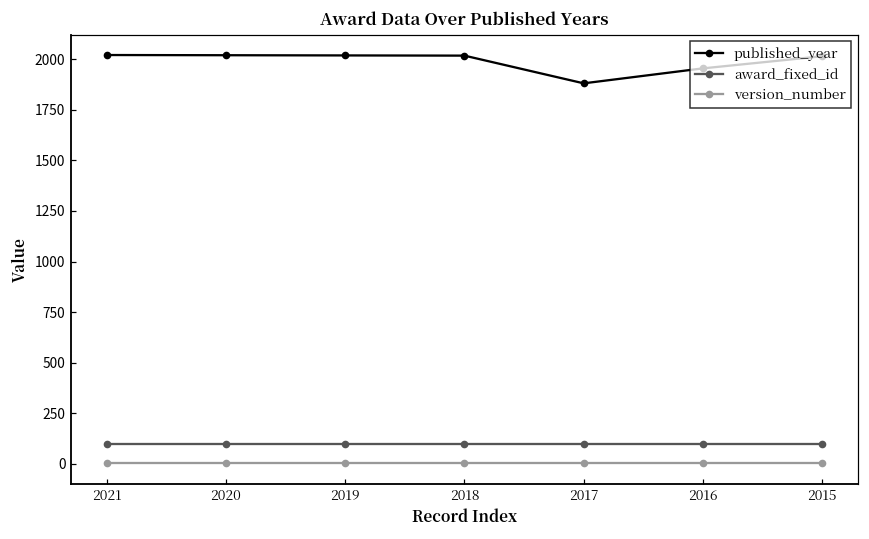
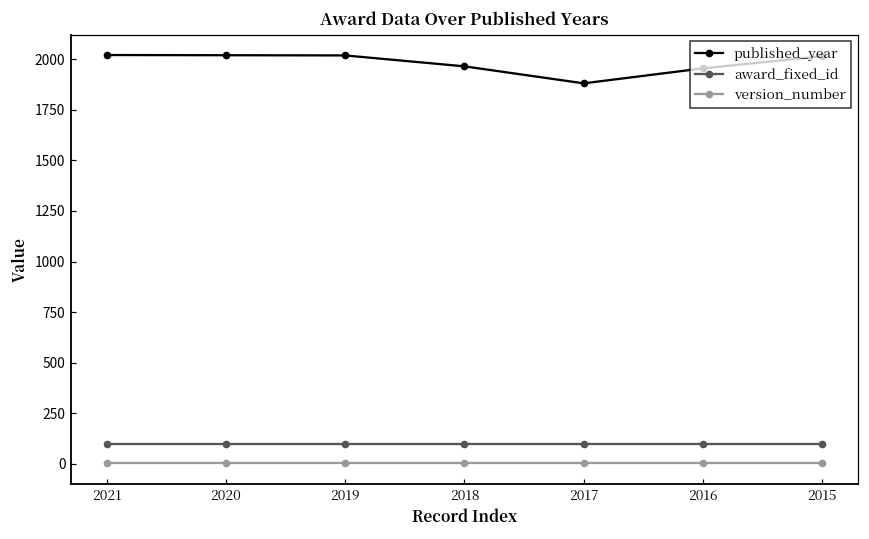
  {
    "published_year": {
      "2021": 2020,
      "2020": 2020,
      "2019": 2020,
-     "2018": 2020,
+     "2018": 1970,
      "2017": 1880
    },
    "award_fixed_id": {
      "2021": 100,
      "2020": 100,
      "2019": 100,
      "2018": 100,
      "2017": 100,
      "2016": 100,
      "2015": 100
    },
    "version_number": {
      "2021": 0,
      "2020": 0,
      "2019": 0,
      "2018": 0,
      "2017": 0,
      "2016": 0,
      "2015": 0
    }
  }
